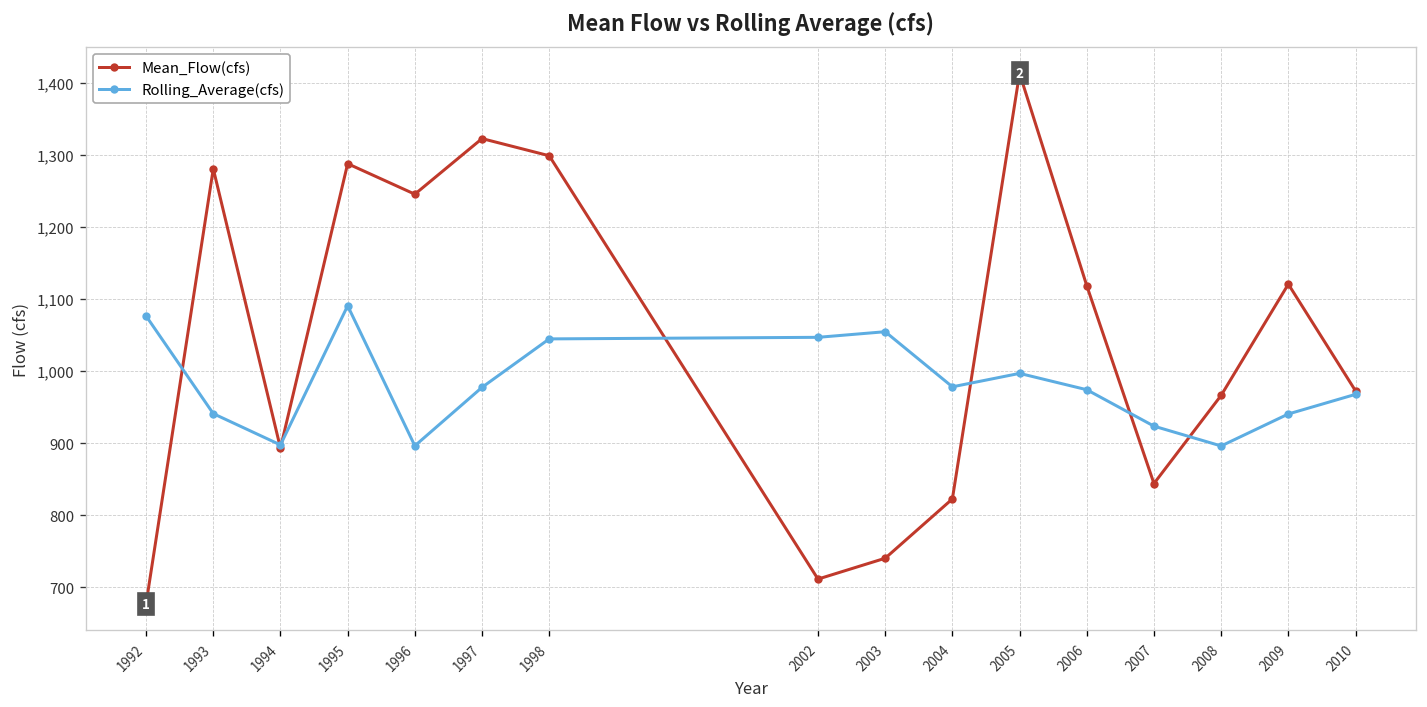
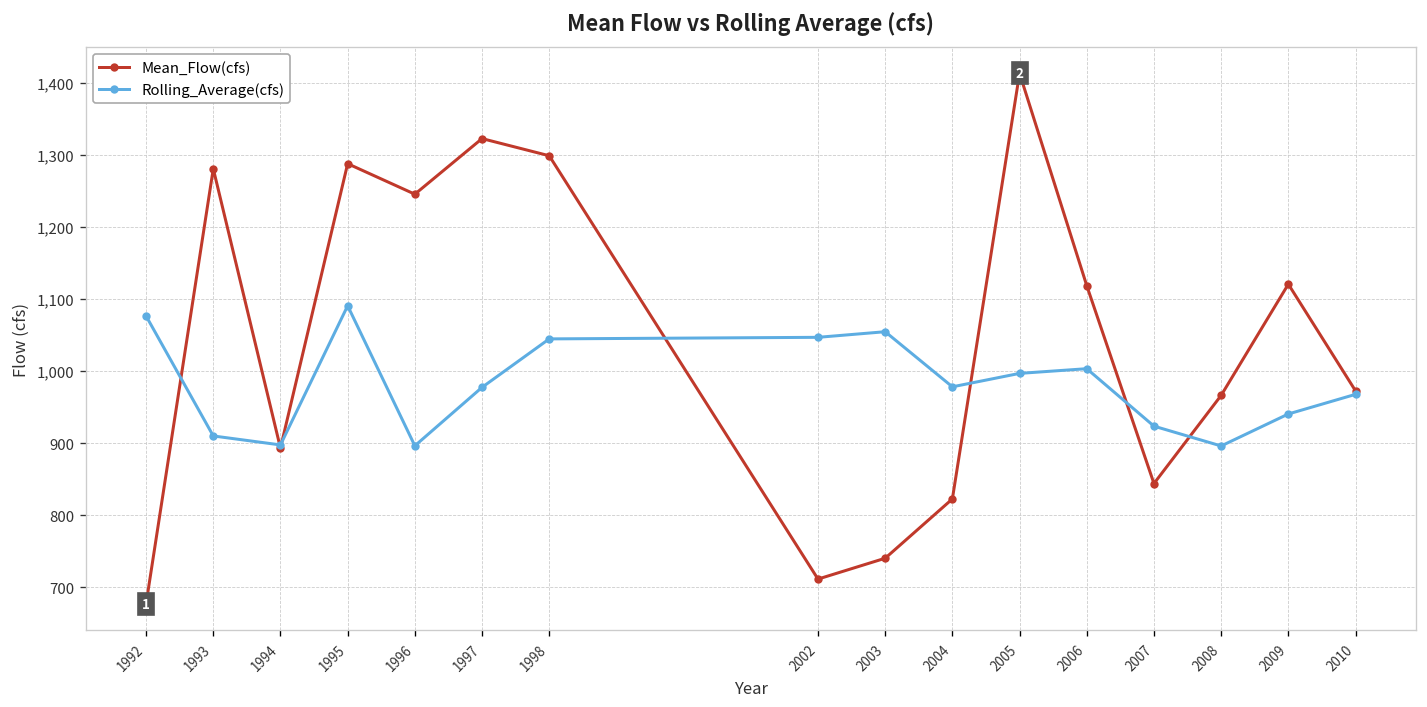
  {
    "Mean_Flow(cfs)": {
      "1993": "1,280",
      "1994": "890",
      "1995": "1,290",
      "1996": "1,250",
      "1997": "1,320",
      "1998": "1,300",
      "2002": "710",
      "2003": "740",
      "2004": "820",
      "2006": "1,120",
      "2007": "840",
      "2008": "970",
      "2009": "1,120",
      "2010": "970"
    },
    "Rolling_Average(cfs)": {
      "1992": "1,080",
-     "1993": "940",
+     "1993": "910",
      "1994": "900",
      "1995": "1,090",
      "1996": "900",
      "1997": "980",
      "1998": "1,040",
      "2002": "1,050",
      "2003": "1,050",
      "2004": "980",
      "2005": "1,000",
-     "2006": "970",
+     "2006": "1,000",
      "2007": "920",
      "2008": "900",
      "2009": "940",
      "2010": "970"
    }
  }
